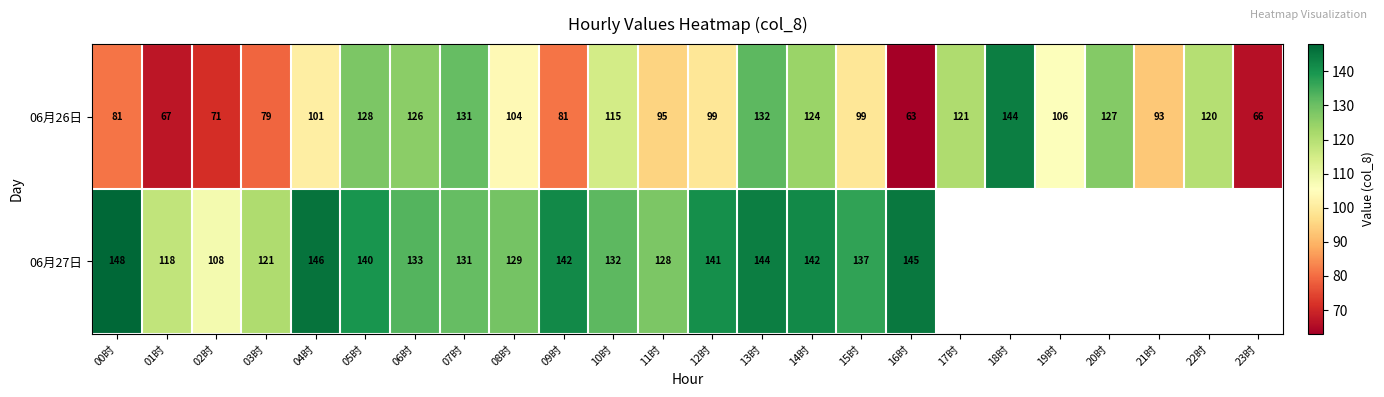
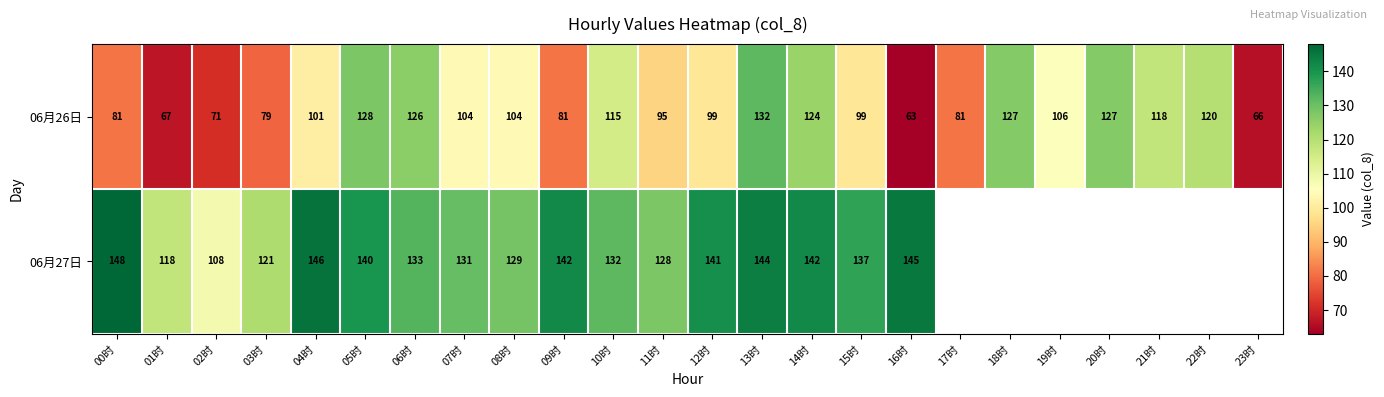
  {
    "06月26日": {
      "00时": 81,
      "01时": 67,
      "02时": 71,
      "03时": 79,
      "04时": 101,
      "05时": 128,
      "06时": 126,
-     "07时": 131,
+     "07时": 104,
      "08时": 104,
      "09时": 81,
      "10时": 115,
      "11时": 95,
      "12时": 99,
      "13时": 132,
      "14时": 124,
      "15时": 99,
      "16时": 63,
-     "17时": 121,
-     "18时": 144,
+     "17时": 81,
+     "18时": 127,
      "19时": 106,
      "20时": 127,
-     "21时": 93,
+     "21时": 118,
      "22时": 120,
      "23时": 66
    },
    "06月27日": {
      "00时": 148,
      "01时": 118,
      "02时": 108,
      "03时": 121,
      "04时": 146,
      "05时": 140,
      "06时": 133,
      "07时": 131,
      "08时": 129,
      "09时": 142,
      "10时": 132,
      "11时": 128,
      "12时": 141,
      "13时": 144,
      "14时": 142,
      "15时": 137,
      "16时": 145
    }
  }
